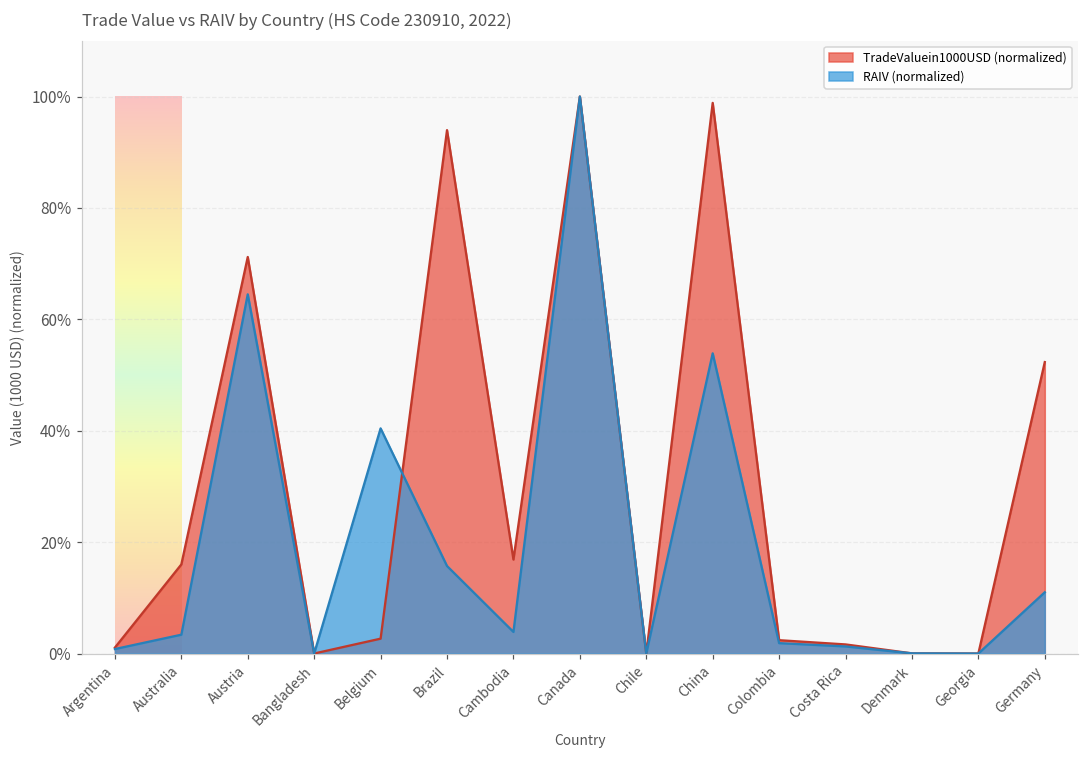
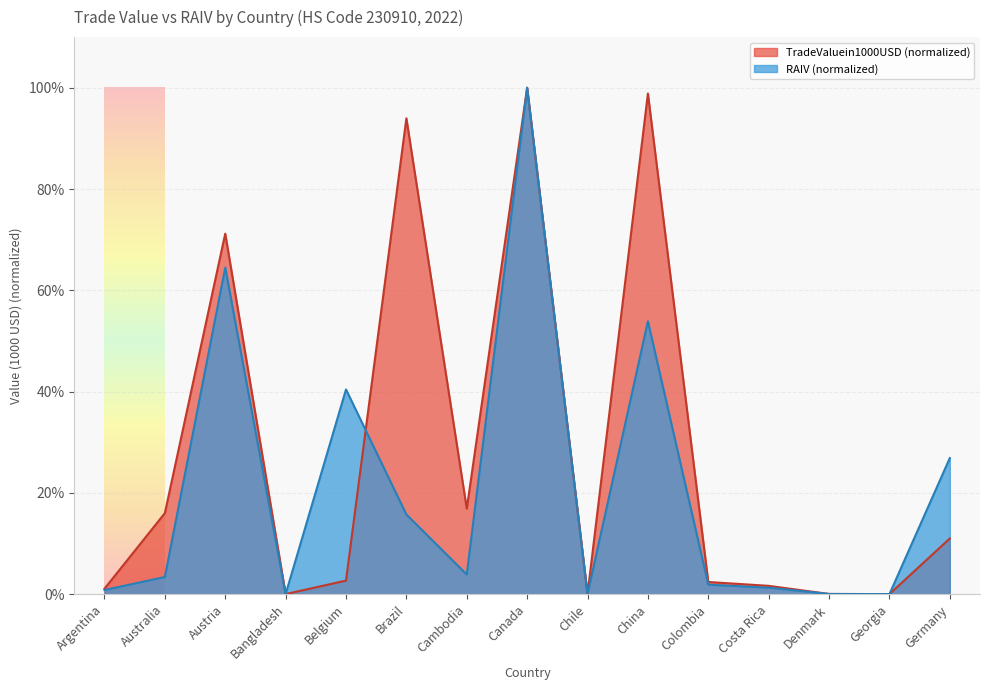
  {
    "TradeValuein1000USD (normalized)": {
      "Australia": "16%",
      "Austria": "71%",
      "Belgium": "3%",
      "Brazil": "94%",
      "Cambodia": "17%",
      "China": "99%",
      "Colombia": "2%",
-     "Germany": "52%"
+     "Germany": "11%"
    },
    "RAIV (normalized)": {
      "Australia": "3%",
      "Austria": "64%",
      "Belgium": "40%",
      "Brazil": "16%",
      "Cambodia": "4%",
      "China": "54%",
      "Colombia": "2%",
-     "Germany": "11%"
+     "Germany": "27%"
    }
  }
